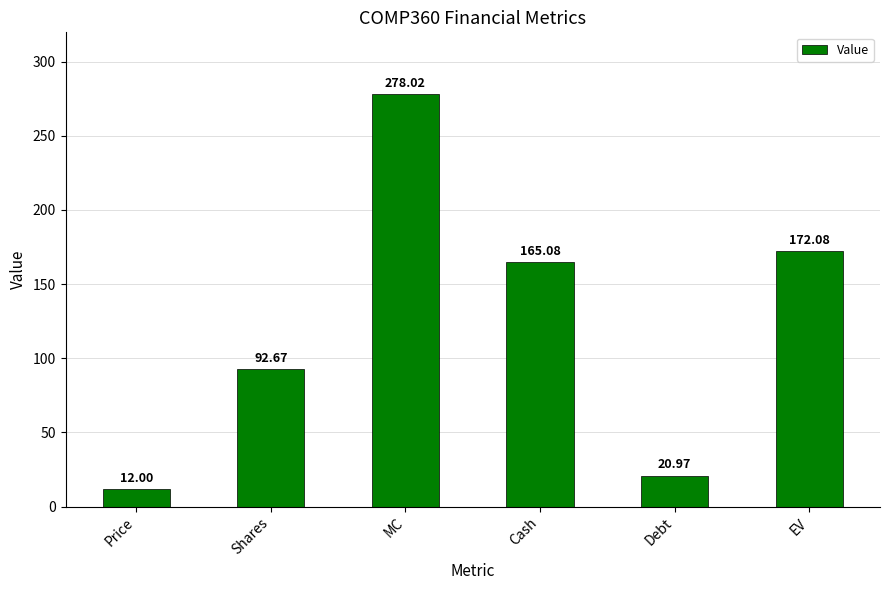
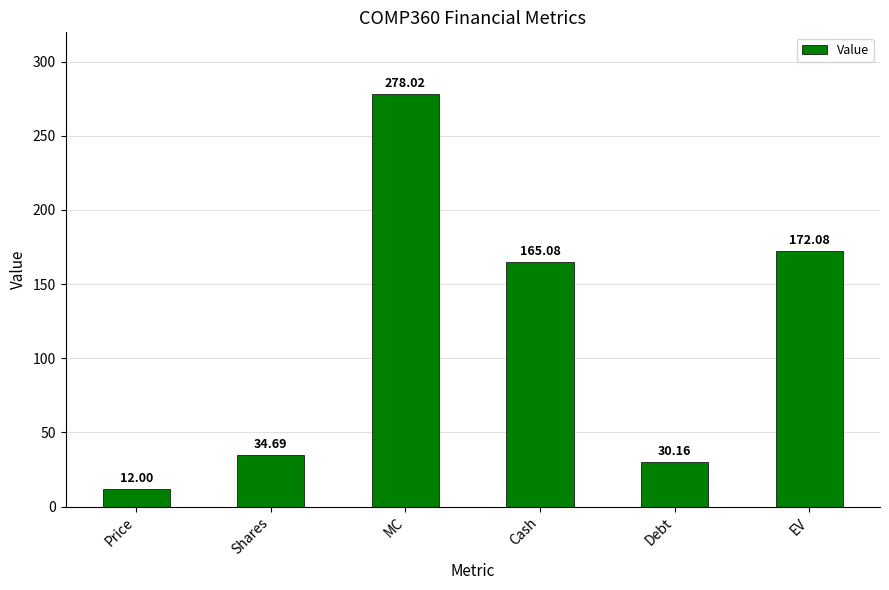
  {
    "Price": 12.00,
-   "Shares": 92.67,
+   "Shares": 34.69,
    "MC": 278.02,
    "Cash": 165.08,
-   "Debt": 20.97,
+   "Debt": 30.16,
    "EV": 172.08
  }
